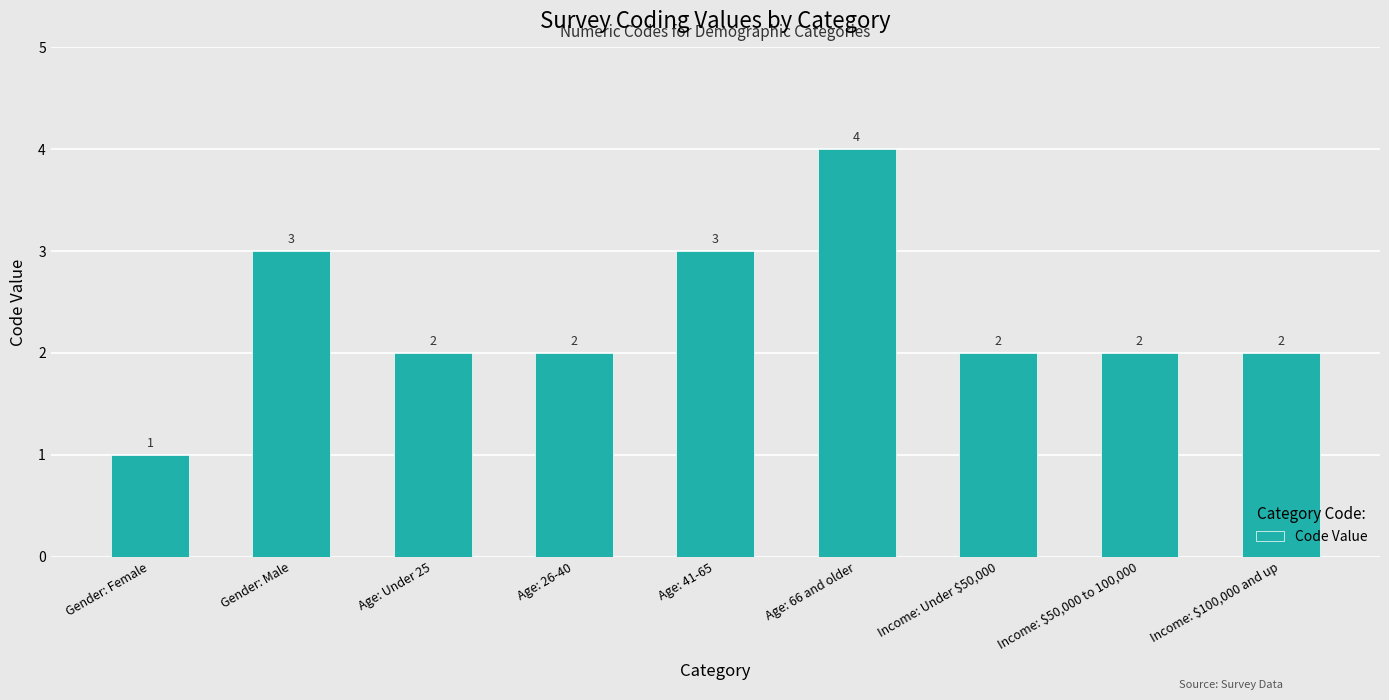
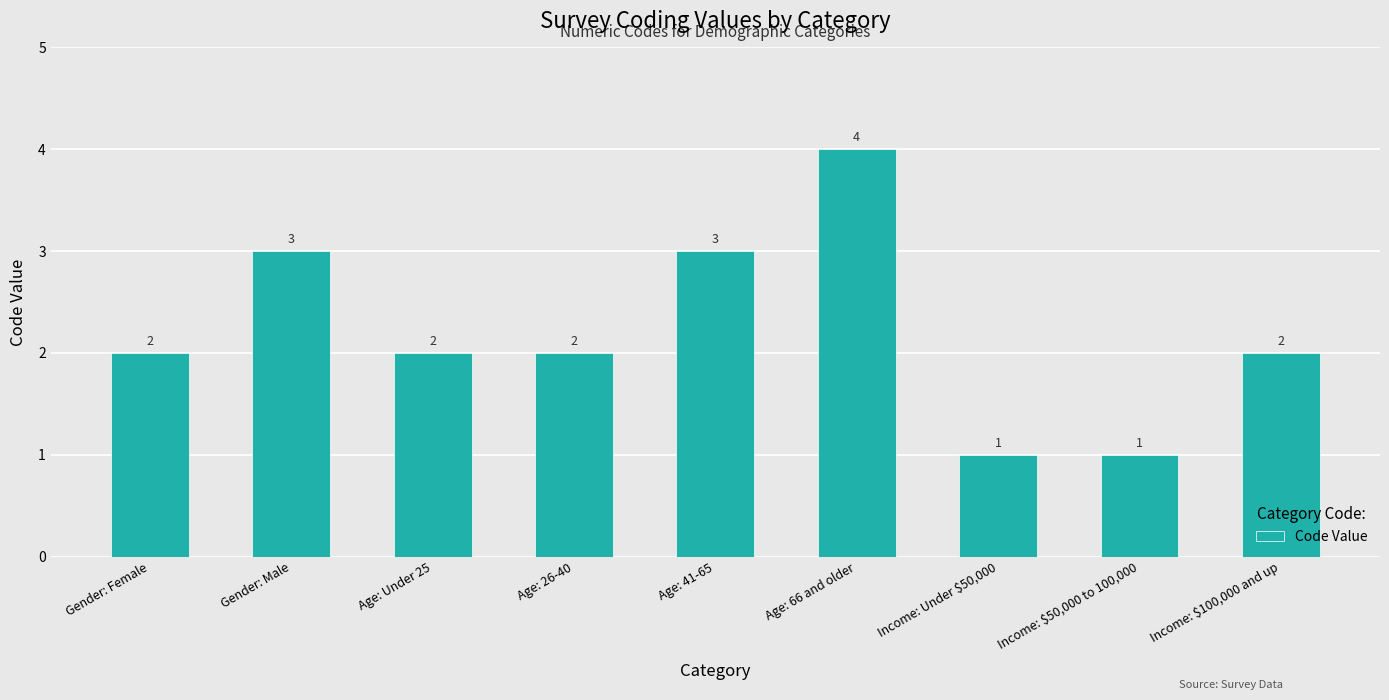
  {
-   "Gender: Female": 1,
+   "Gender: Female": 2,
    "Gender: Male": 3,
    "Age: Under 25": 2,
    "Age: 26-40": 2,
    "Age: 41-65": 3,
    "Age: 66 and older": 4,
-   "Income: Under $50,000": 2,
-   "Income: $50,000 to 100,000": 2,
+   "Income: Under $50,000": 1,
+   "Income: $50,000 to 100,000": 1,
    "Income: $100,000 and up": 2
  }
